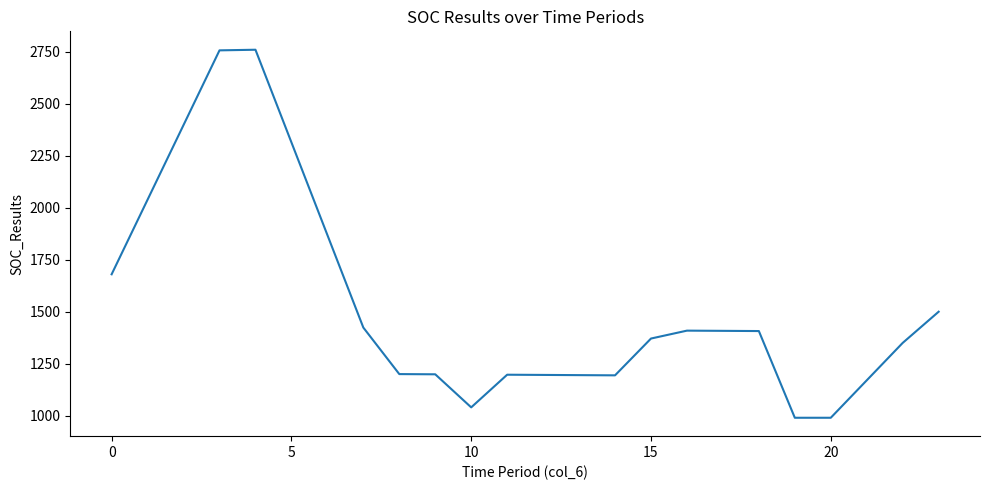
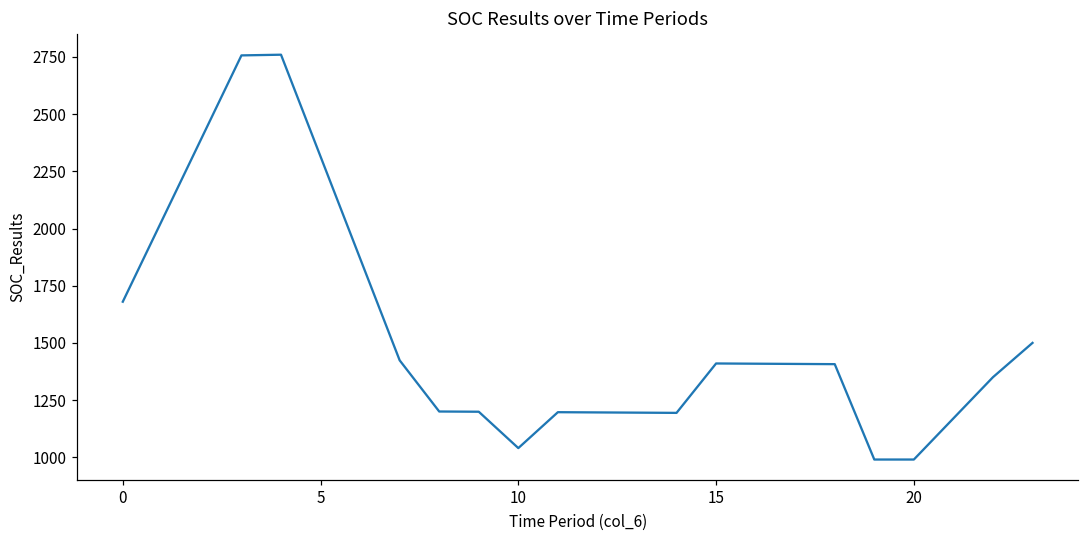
  {
    "0": 1680,
    "5": 2310,
    "10": 1040,
-   "15": 1370,
+   "15": 1410,
    "20": 990
  }
